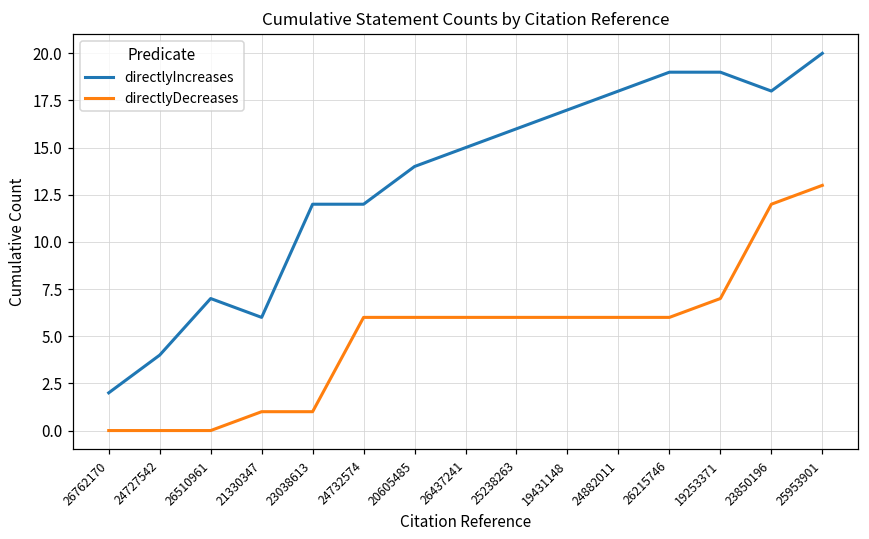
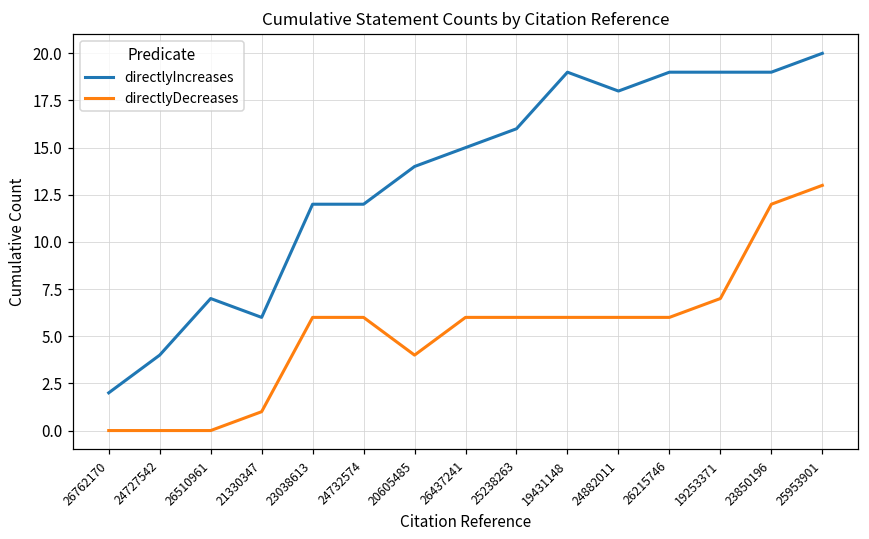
  {
    "directlyIncreases": {
      "26762170": 2,
      "24727542": 4,
      "26510961": 7,
      "21330347": 6,
      "23038613": 12,
      "24732574": 12,
      "20605485": 14,
      "26437241": 15,
      "25238263": 16,
-     "19431148": 17,
+     "19431148": 19,
      "24882011": 18,
      "26215746": 19,
      "19253371": 19,
-     "23850196": 18,
+     "23850196": 19,
      "25953901": 20
    },
    "directlyDecreases": {
      "26762170": 0,
      "24727542": 0,
      "26510961": 0,
      "21330347": 1,
-     "23038613": 1,
+     "23038613": 6,
      "24732574": 6,
-     "20605485": 6,
+     "20605485": 4,
      "26437241": 6,
      "25238263": 6,
      "19431148": 6,
      "24882011": 6,
      "26215746": 6,
      "19253371": 7,
      "23850196": 12,
      "25953901": 13
    }
  }
